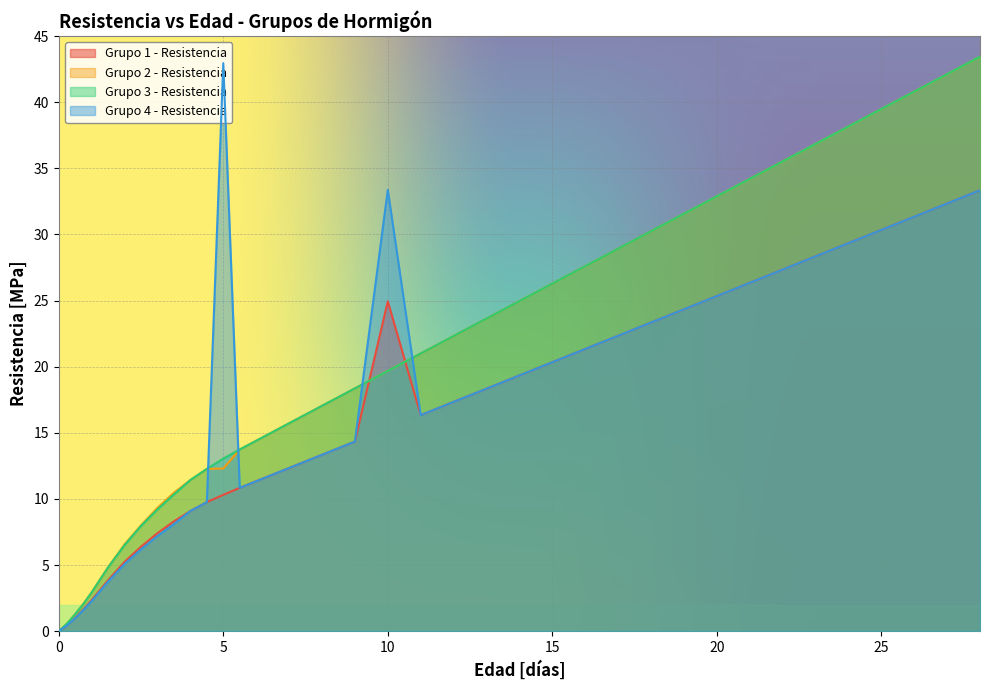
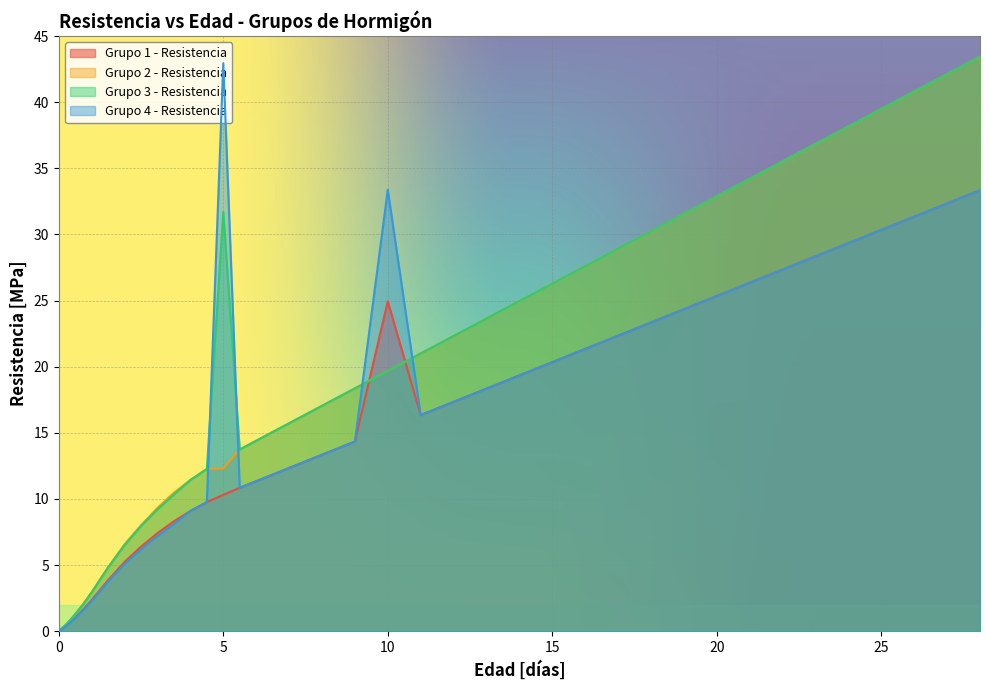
  {
    "Grupo 1 - Resistencia": {
      "5": 10.3,
      "10": 24.9
    },
    "Grupo 2 - Resistencia": {
      "5": 12.3
    },
    "Grupo 3 - Resistencia": {
-     "5": 13.1
+     "5": 31.7
    },
    "Grupo 4 - Resistencia": {
      "10": 33.4
    }
  }
